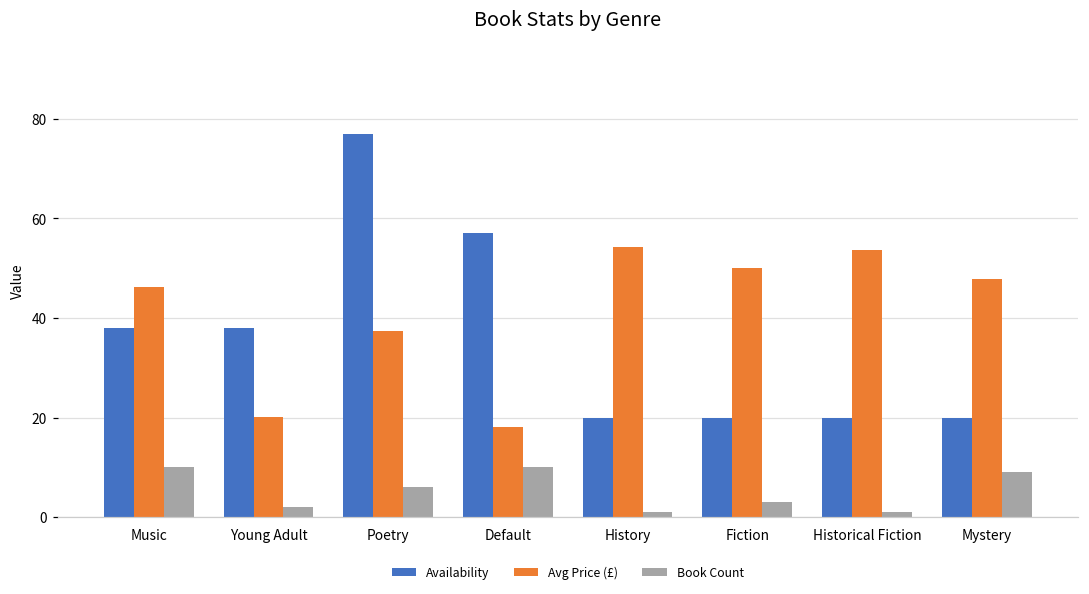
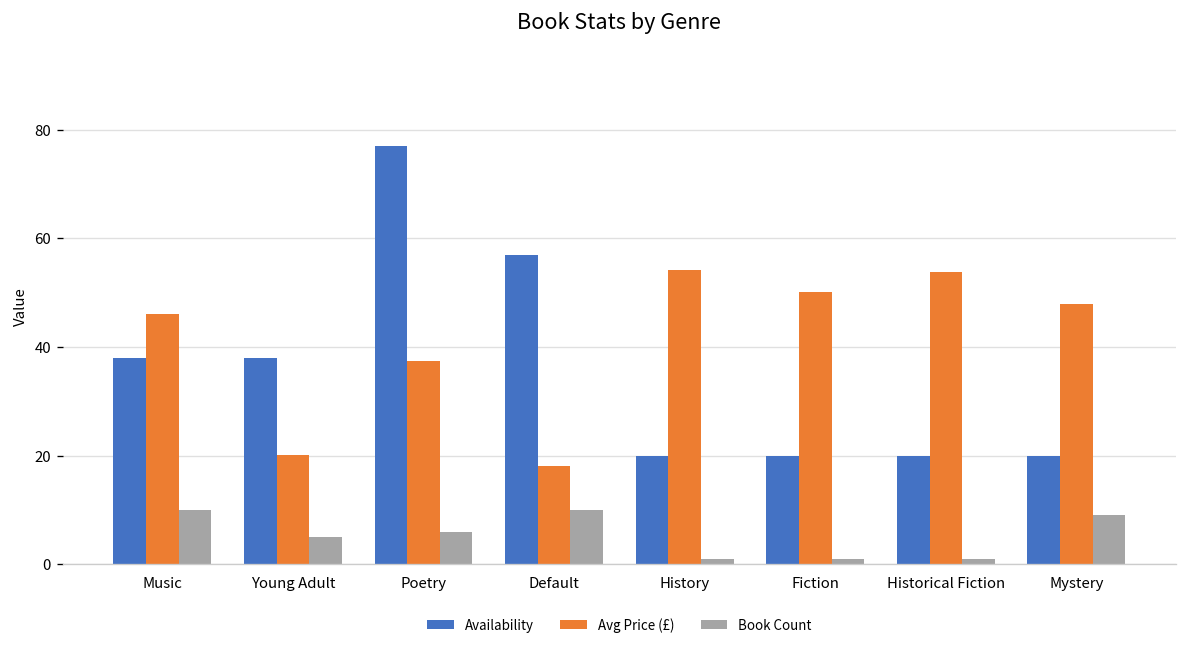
  {
    "Availability": {
      "Music": 38,
      "Young Adult": 38,
      "Poetry": 77,
      "Default": 57,
      "History": 20,
      "Fiction": 20,
      "Historical Fiction": 20,
      "Mystery": 20
    },
    "Avg Price (£)": {
      "Music": 46,
      "Young Adult": 20,
      "Poetry": 37,
      "Default": 18,
      "History": 54,
      "Fiction": 50,
      "Historical Fiction": 54,
      "Mystery": 48
    },
    "Book Count": {
      "Music": 10,
-     "Young Adult": 2,
+     "Young Adult": 5,
      "Poetry": 6,
      "Default": 10,
      "History": 1,
-     "Fiction": 3,
+     "Fiction": 1,
      "Historical Fiction": 1,
      "Mystery": 9
    }
  }
